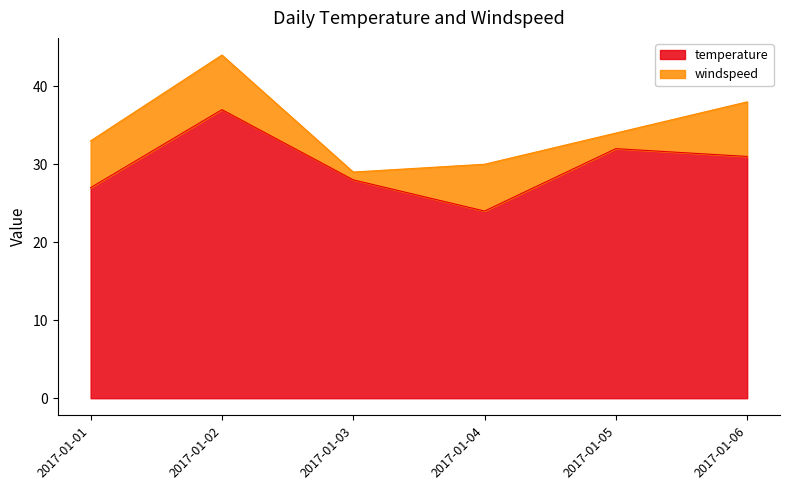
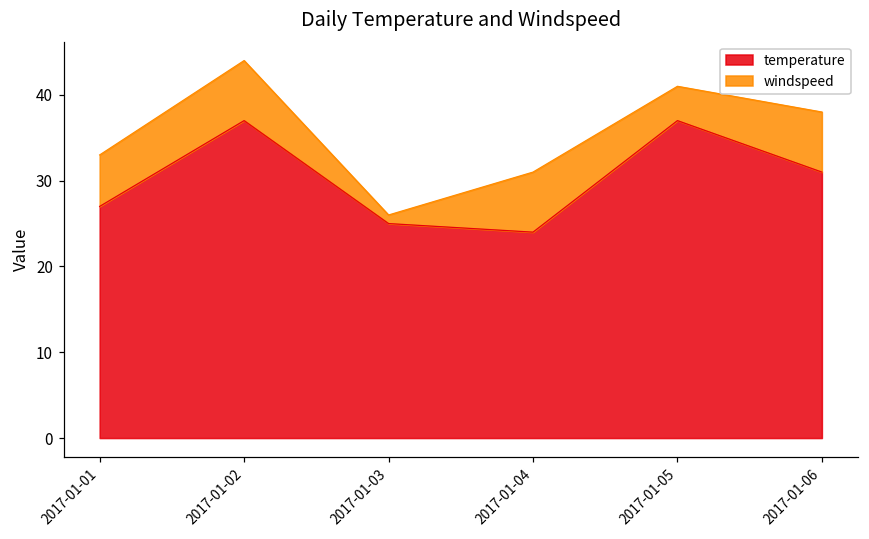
  {
    "temperature": {
      "2017-01-01": 27,
      "2017-01-02": 37,
-     "2017-01-03": 28,
+     "2017-01-03": 25,
      "2017-01-04": 24,
-     "2017-01-05": 32,
+     "2017-01-05": 37,
      "2017-01-06": 31
    },
    "windspeed": {
      "2017-01-01": 6,
      "2017-01-02": 7,
      "2017-01-03": 1,
-     "2017-01-04": 6,
-     "2017-01-05": 2,
+     "2017-01-04": 7,
+     "2017-01-05": 4,
      "2017-01-06": 7
    }
  }
